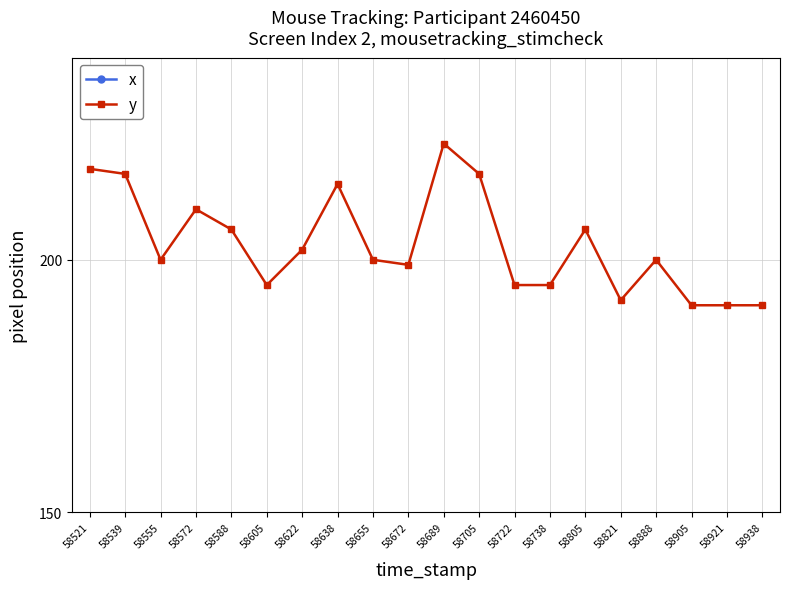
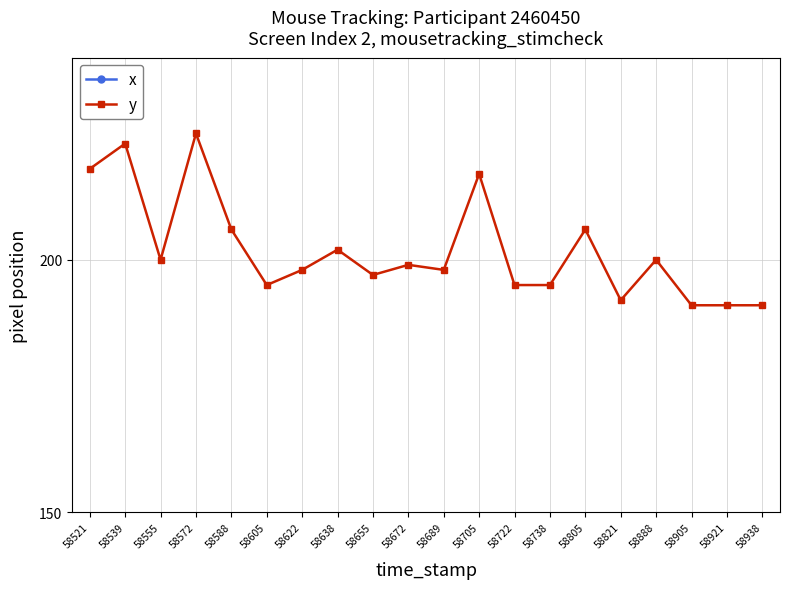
  {
    "y": {
      "58521": 218,
-     "58539": 217,
+     "58539": 223,
      "58555": 200,
-     "58572": 210,
+     "58572": 225,
      "58588": 206,
      "58605": 195,
-     "58622": 202,
-     "58638": 215,
-     "58655": 200,
+     "58622": 198,
+     "58638": 202,
+     "58655": 197,
      "58672": 199,
-     "58689": 223,
+     "58689": 198,
      "58705": 217,
      "58722": 195,
      "58738": 195,
      "58805": 206,
      "58821": 192,
      "58888": 200,
      "58905": 191,
      "58921": 191,
      "58938": 191
    }
  }
